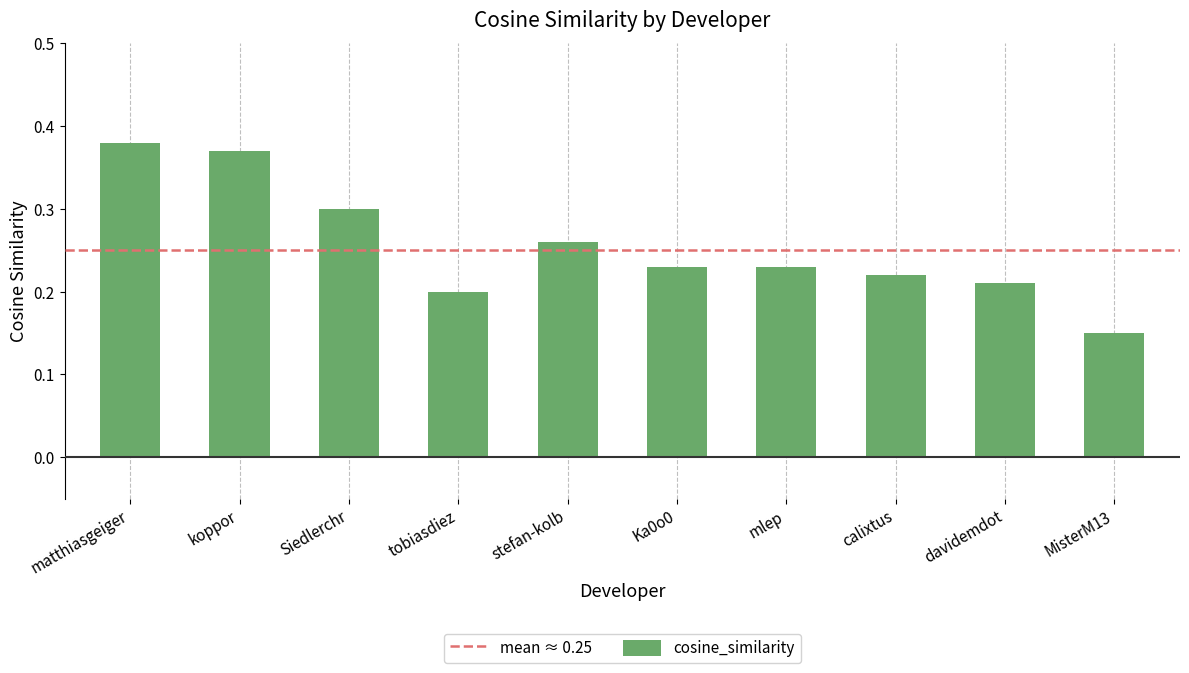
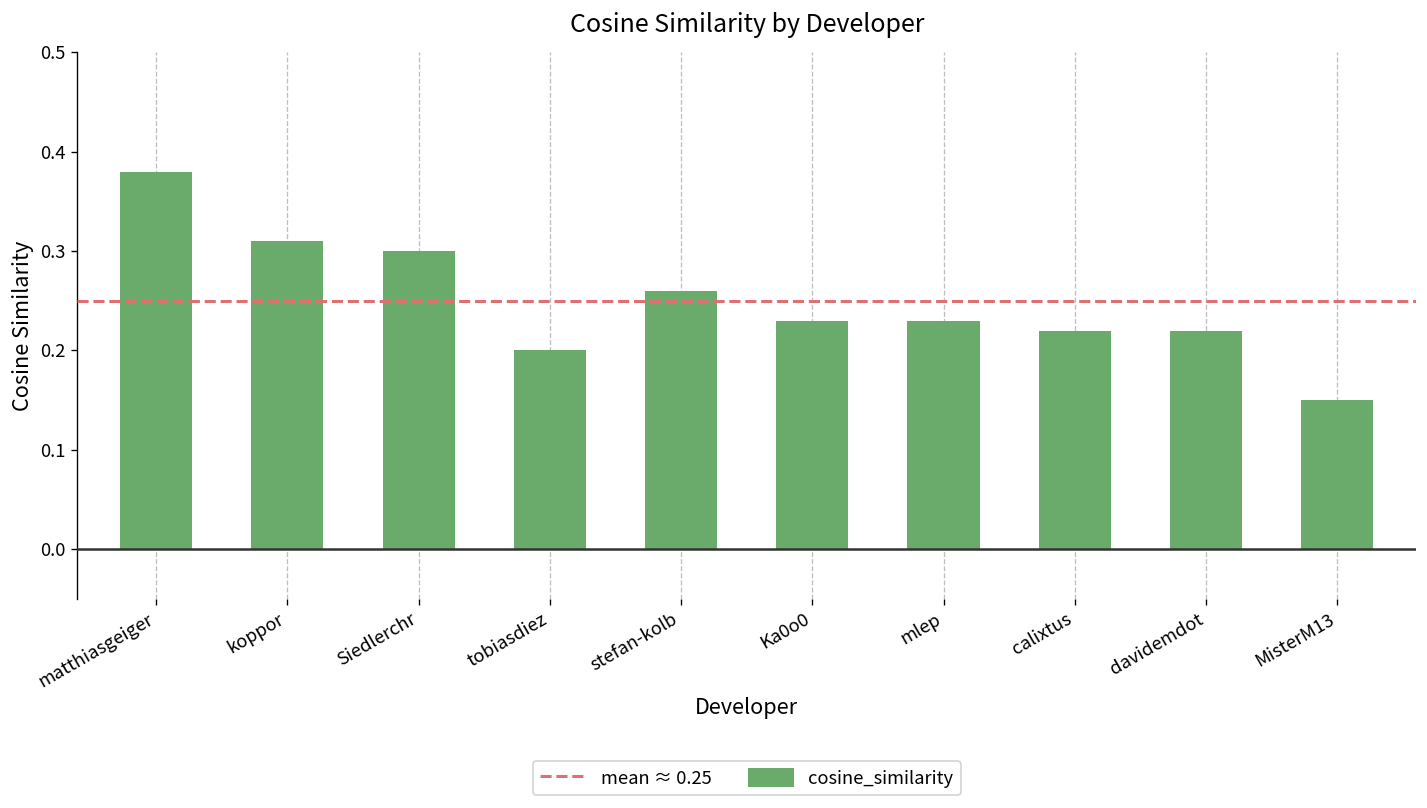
  {
    "matthiasgeiger": 0.38,
-   "koppor": 0.37,
+   "koppor": 0.31,
    "Siedlerchr": 0.30,
    "tobiasdiez": 0.20,
    "stefan-kolb": 0.26,
    "Ka0o0": 0.23,
    "mlep": 0.23,
    "calixtus": 0.22,
-   "davidemdot": 0.21,
+   "davidemdot": 0.22,
    "MisterM13": 0.15
  }
